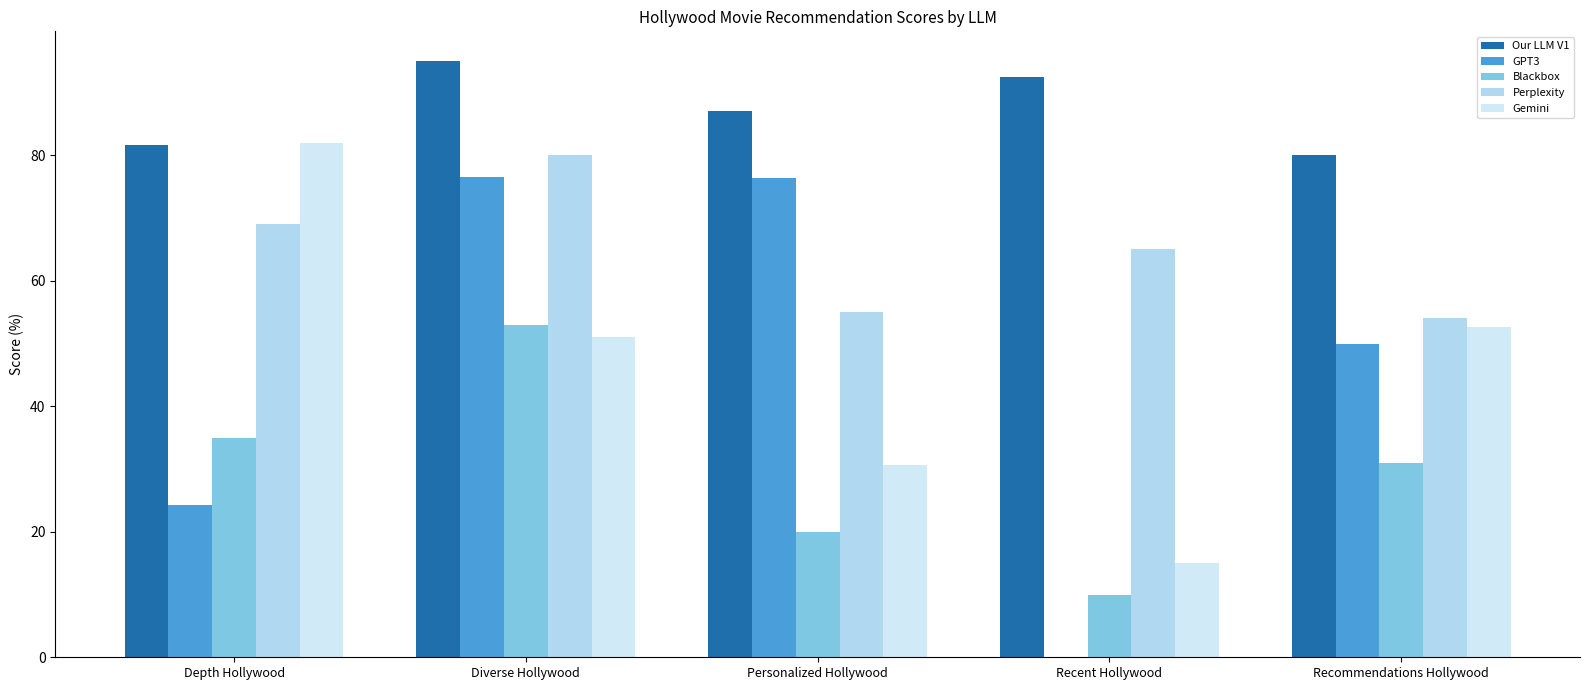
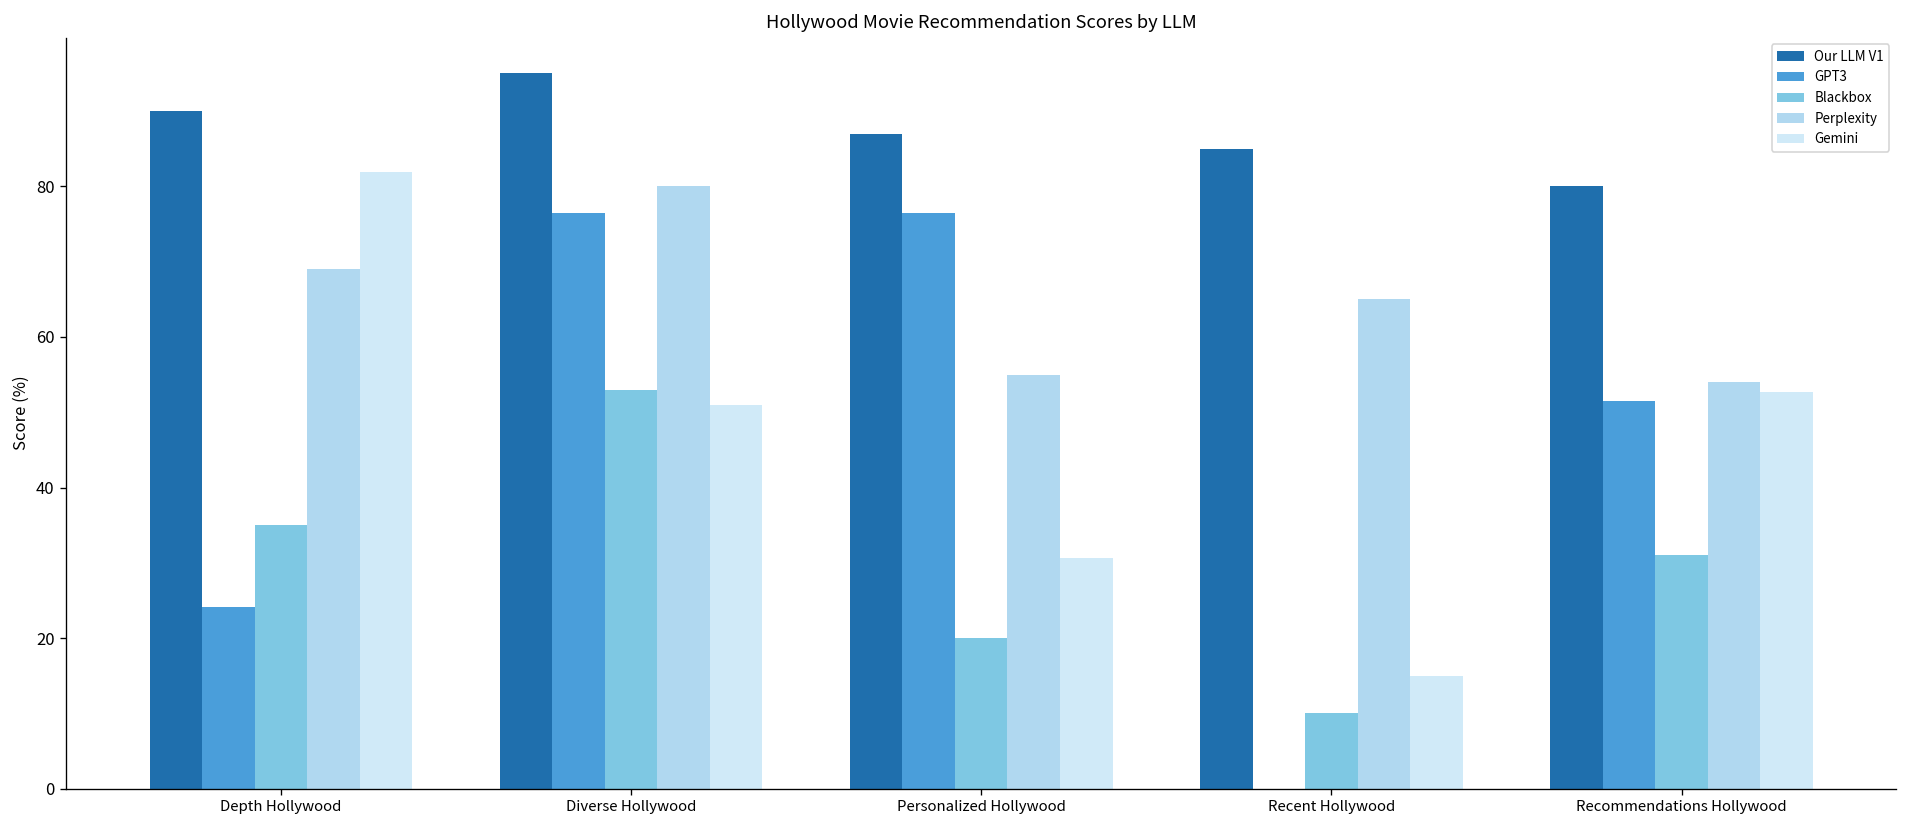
  {
    "Our LLM V1": {
-     "Depth Hollywood": 82,
+     "Depth Hollywood": 90,
      "Diverse Hollywood": 95,
      "Personalized Hollywood": 87,
-     "Recent Hollywood": 92,
+     "Recent Hollywood": 85,
      "Recommendations Hollywood": 80
    },
    "GPT3": {
      "Depth Hollywood": 24,
      "Diverse Hollywood": 77,
      "Personalized Hollywood": 76,
      "Recent Hollywood": 0,
-     "Recommendations Hollywood": 50
+     "Recommendations Hollywood": 52
    }
  }
